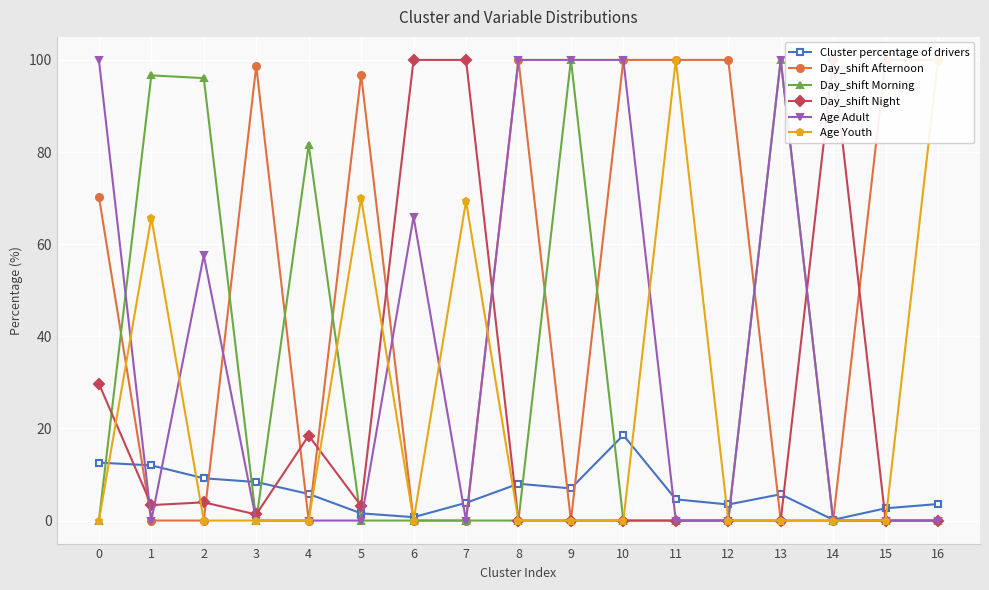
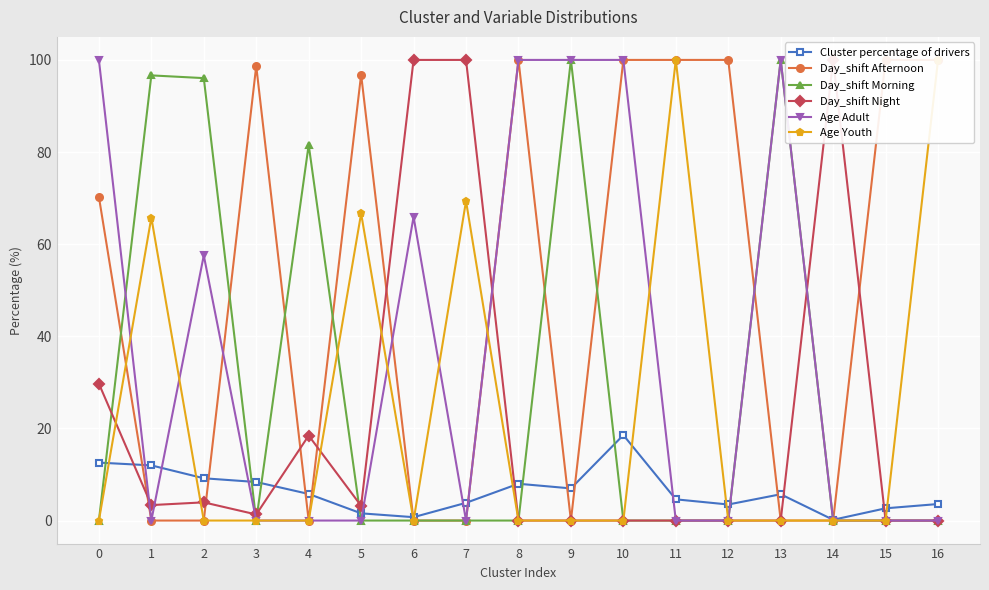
  {
    "Cluster percentage of drivers": {
      "0": 13,
      "1": 12,
      "2": 9,
      "3": 8,
      "4": 6,
      "5": 2,
      "6": 1,
      "7": 4,
      "8": 8,
      "9": 7,
      "10": 19,
      "11": 5,
      "12": 3,
      "13": 6,
      "15": 3,
      "16": 4
    },
    "Day_shift Morning": {
      "1": 97,
      "2": 96,
      "4": 82
    },
    "Age Adult": {
      "0": 100,
      "2": 58,
      "6": 66
    },
    "Age Youth": {
      "1": 66,
-     "5": 70,
+     "5": 67,
      "7": 69
    }
  }
